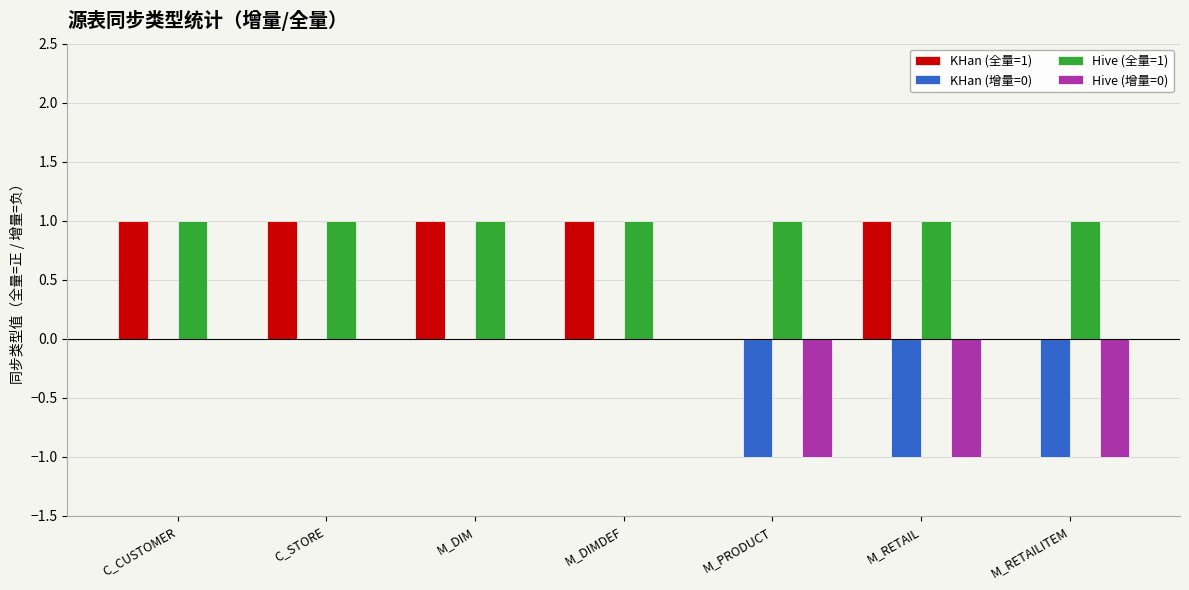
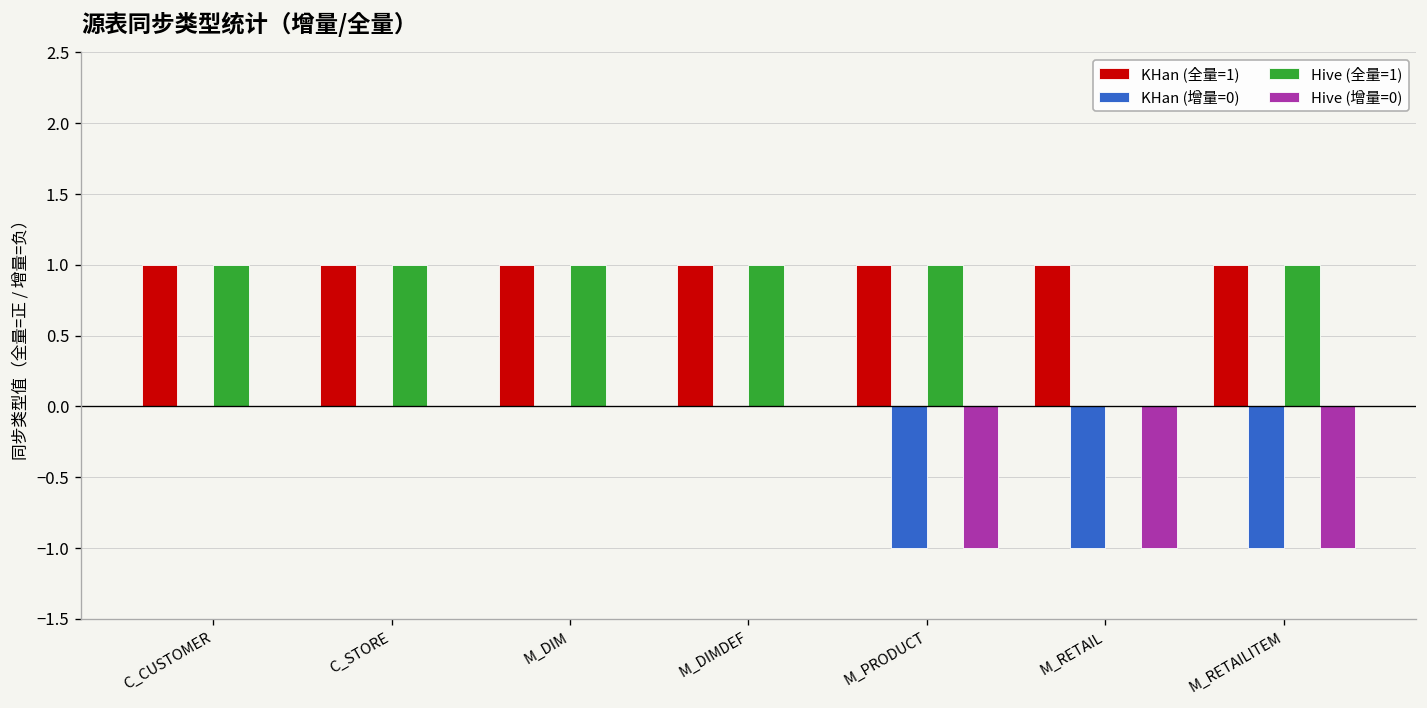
  {
    "KHan (全量=1)": {
      "C_CUSTOMER": 1,
      "C_STORE": 1,
      "M_DIM": 1,
      "M_DIMDEF": 1,
-     "M_PRODUCT": 0,
+     "M_PRODUCT": 1,
      "M_RETAIL": 1,
-     "M_RETAILITEM": 0
+     "M_RETAILITEM": 1
    },
    "KHan (增量=0)": {
      "C_CUSTOMER": 0,
      "C_STORE": 0,
      "M_DIM": 0,
      "M_DIMDEF": 0,
      "M_PRODUCT": -1,
      "M_RETAIL": -1,
      "M_RETAILITEM": -1
    },
    "Hive (全量=1)": {
      "C_CUSTOMER": 1,
      "C_STORE": 1,
      "M_DIM": 1,
      "M_DIMDEF": 1,
      "M_PRODUCT": 1,
-     "M_RETAIL": 1,
+     "M_RETAIL": 0,
      "M_RETAILITEM": 1
    },
    "Hive (增量=0)": {
      "C_CUSTOMER": 0,
      "C_STORE": 0,
      "M_DIM": 0,
      "M_DIMDEF": 0,
      "M_PRODUCT": -1,
      "M_RETAIL": -1,
      "M_RETAILITEM": -1
    }
  }
